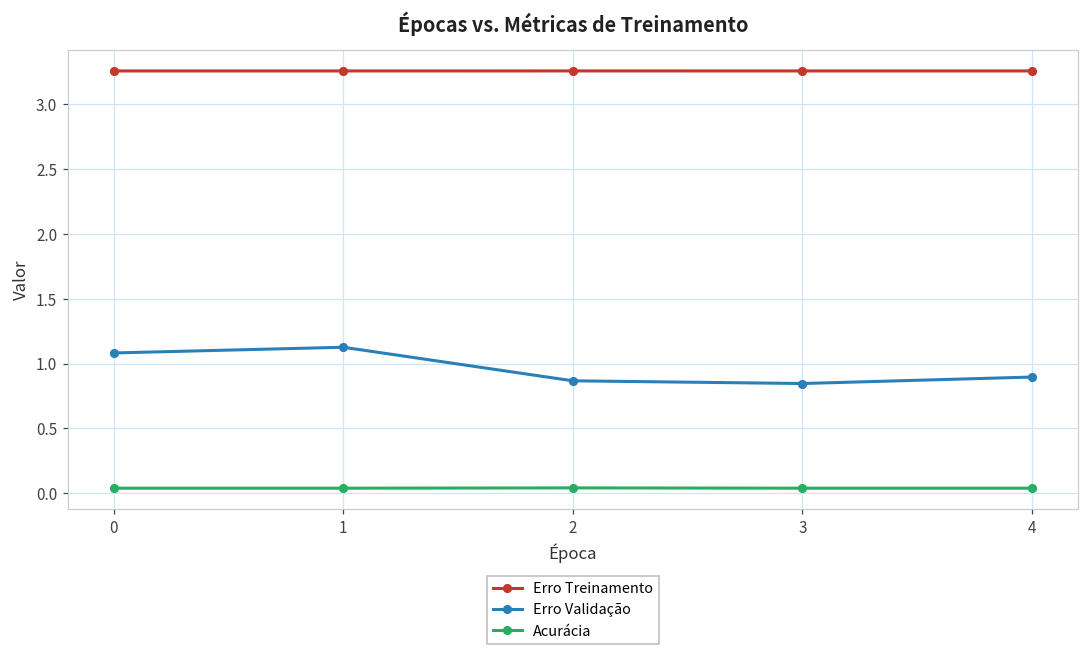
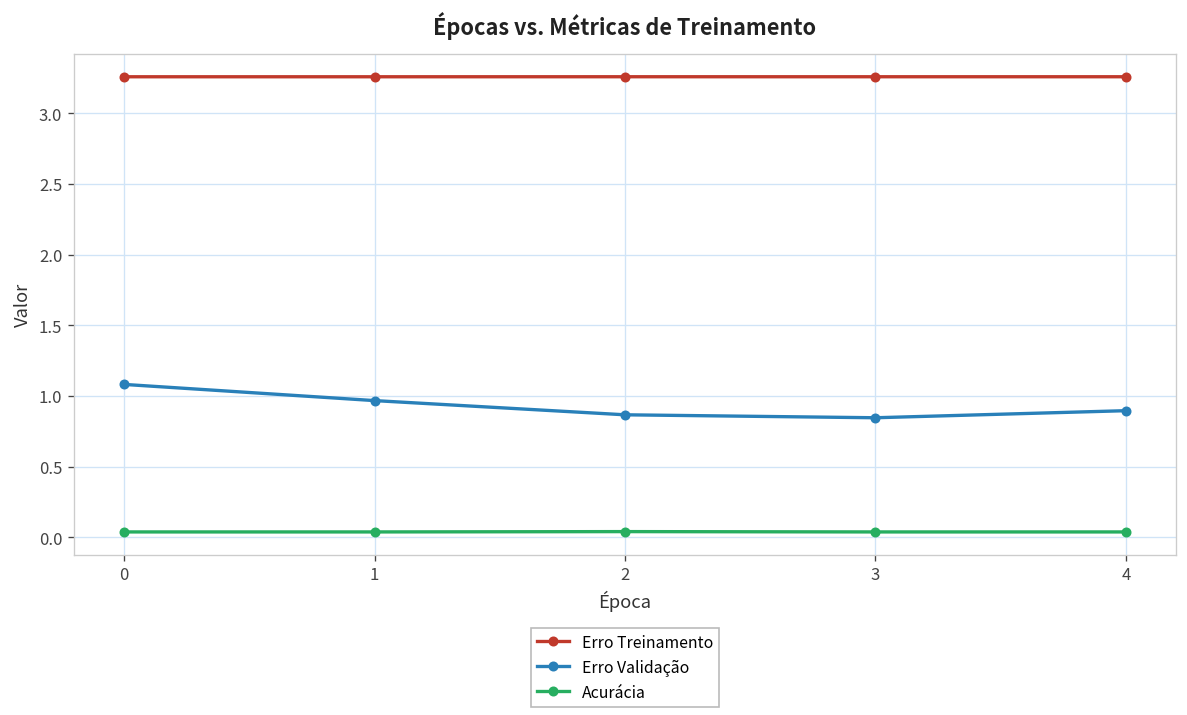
  {
    "Erro Treinamento": {
      "0": 3.26,
      "1": 3.26,
      "2": 3.26,
      "3": 3.26,
      "4": 3.26
    },
    "Erro Validação": {
      "0": 1.08,
-     "1": 1.13,
+     "1": 0.97,
      "2": 0.87,
      "3": 0.85,
      "4": 0.90
    },
    "Acurácia": {
      "0": 0.04,
      "1": 0.04,
      "2": 0.04,
      "3": 0.04,
      "4": 0.04
    }
  }
